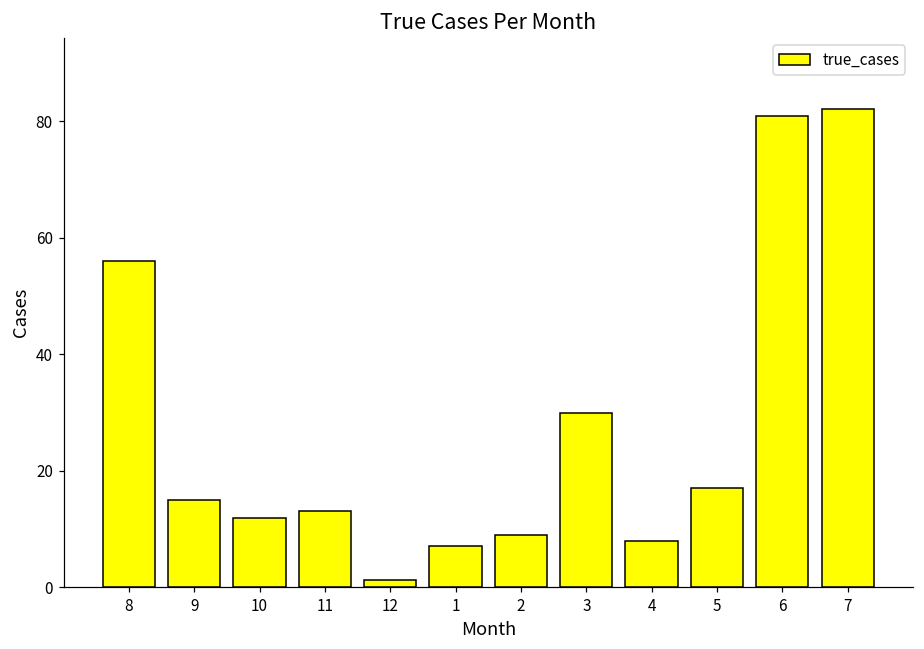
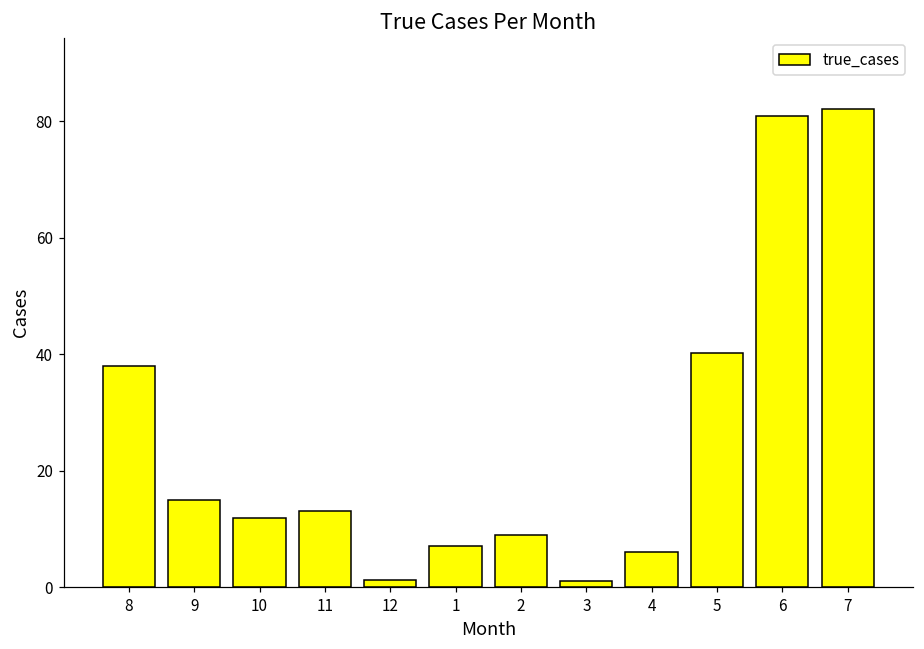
  {
-   "8": 56,
+   "8": 38,
    "9": 15,
    "10": 12,
    "11": 13,
    "12": 1,
    "1": 7,
    "2": 9,
-   "3": 30,
-   "4": 8,
-   "5": 17,
+   "3": 1,
+   "4": 6,
+   "5": 40,
    "6": 81,
    "7": 82
  }
